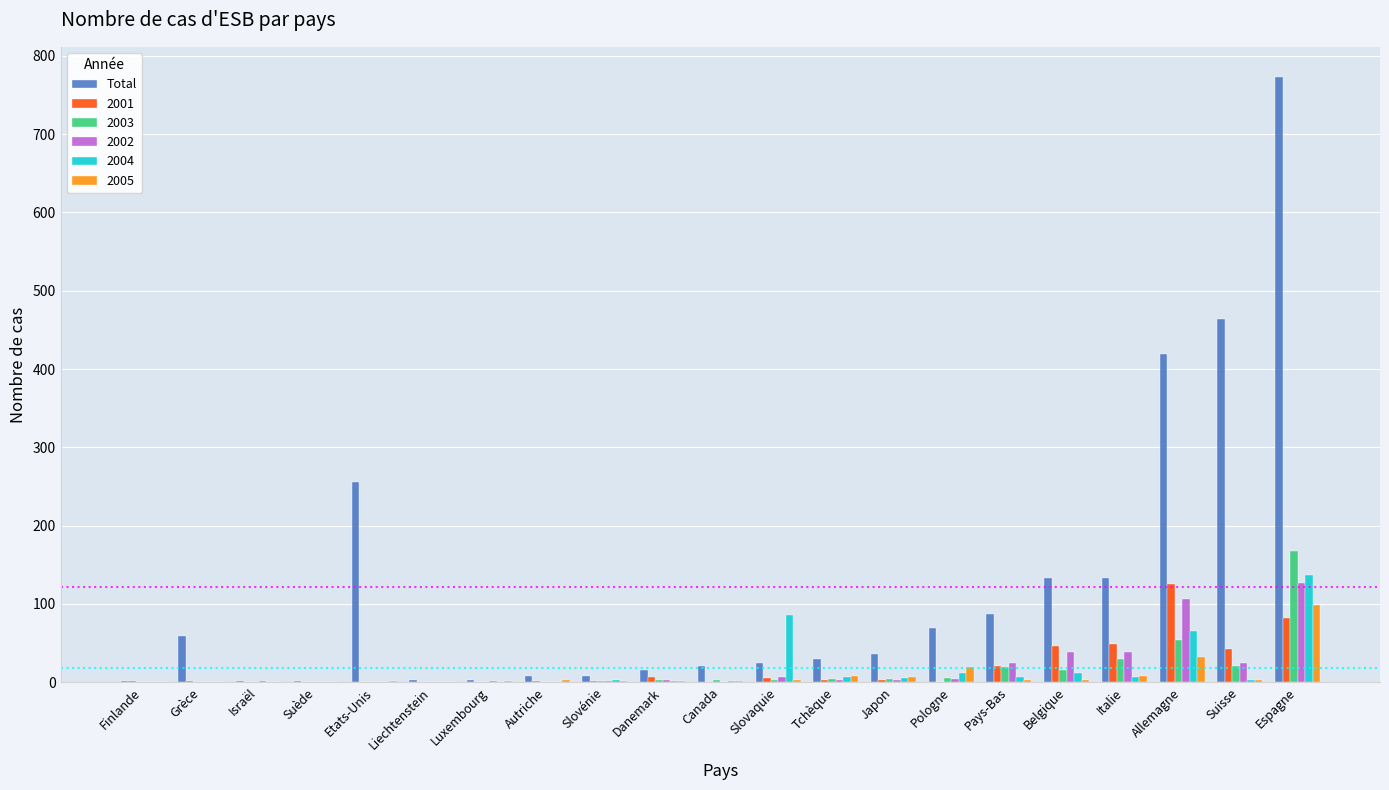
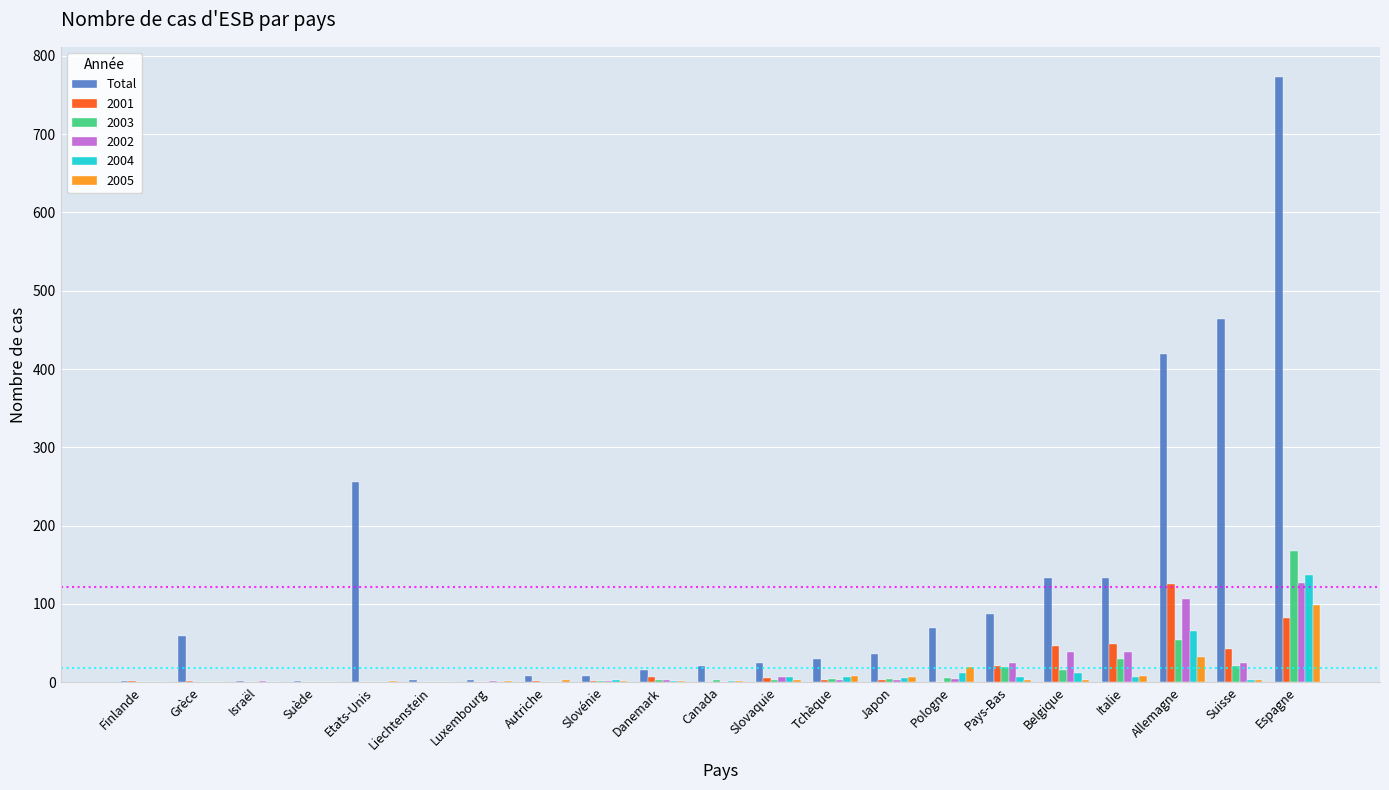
  {
    "Total": {
      "Grèce": 60,
      "Etats-Unis": 260,
      "Autriche": 10,
      "Slovénie": 10,
      "Danemark": 20,
      "Canada": 20,
      "Slovaquie": 20,
      "Tchèque": 30,
      "Japon": 40,
      "Pologne": 70,
      "Pays-Bas": 90,
      "Belgique": 130,
      "Italie": 130,
      "Allemagne": 420,
      "Suisse": 460,
      "Espagne": 770
    },
    "2001": {
      "Israël": 0,
      "Suède": 0,
      "Etats-Unis": 0,
      "Liechtenstein": 0,
      "Luxembourg": 0,
      "Danemark": 10,
      "Canada": 0,
      "Slovaquie": 10,
      "Pologne": 0,
      "Pays-Bas": 20,
      "Belgique": 50,
      "Italie": 50,
      "Allemagne": 130,
      "Suisse": 40,
      "Espagne": 80
    },
    "2003": {
      "Finlande": 0,
      "Grèce": 0,
      "Israël": 0,
      "Suède": 0,
      "Etats-Unis": 0,
      "Liechtenstein": 0,
      "Luxembourg": 0,
      "Autriche": 0,
      "Tchèque": 0,
      "Japon": 0,
      "Pologne": 10,
      "Pays-Bas": 20,
      "Belgique": 20,
      "Italie": 30,
      "Allemagne": 50,
      "Suisse": 20,
      "Espagne": 170
    },
    "2002": {
      "Finlande": 0,
      "Grèce": 0,
      "Suède": 0,
      "Etats-Unis": 0,
      "Liechtenstein": 0,
      "Autriche": 0,
      "Canada": 0,
      "Slovaquie": 10,
      "Pologne": 0,
      "Pays-Bas": 20,
      "Belgique": 40,
      "Italie": 40,
      "Allemagne": 110,
      "Suisse": 20,
      "Espagne": 130
    },
    "2004": {
      "Finlande": 0,
      "Grèce": 0,
      "Israël": 0,
      "Suède": 0,
      "Etats-Unis": 0,
      "Liechtenstein": 0,
      "Luxembourg": 0,
      "Autriche": 0,
-     "Slovaquie": 90,
+     "Slovaquie": 10,
      "Tchèque": 10,
      "Japon": 10,
      "Pologne": 10,
      "Pays-Bas": 10,
      "Belgique": 10,
      "Italie": 10,
      "Allemagne": 70,
      "Espagne": 140
    },
    "2005": {
      "Finlande": 0,
      "Grèce": 0,
      "Israël": 0,
      "Suède": 0,
      "Liechtenstein": 0,
      "Tchèque": 10,
      "Japon": 10,
      "Pologne": 20,
      "Italie": 10,
      "Allemagne": 30,
      "Espagne": 100
    }
  }
